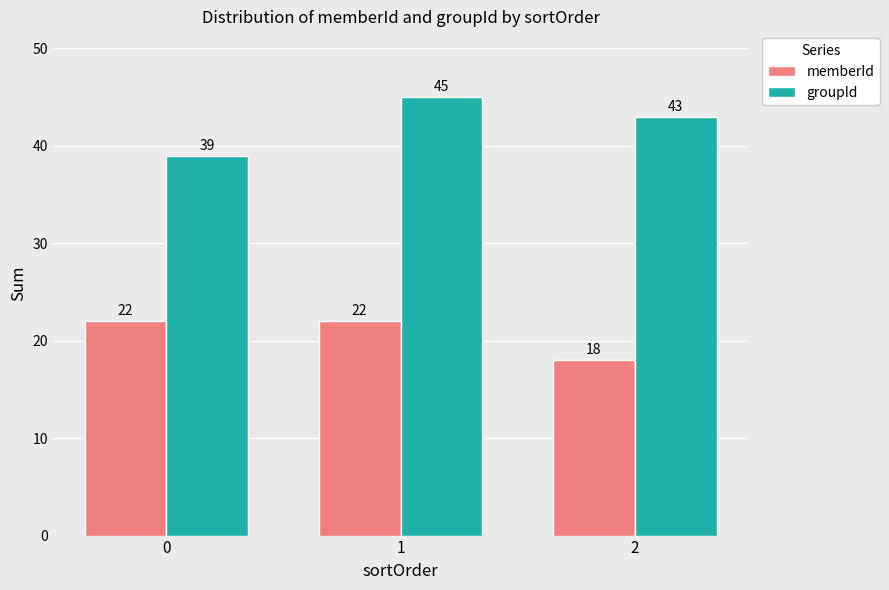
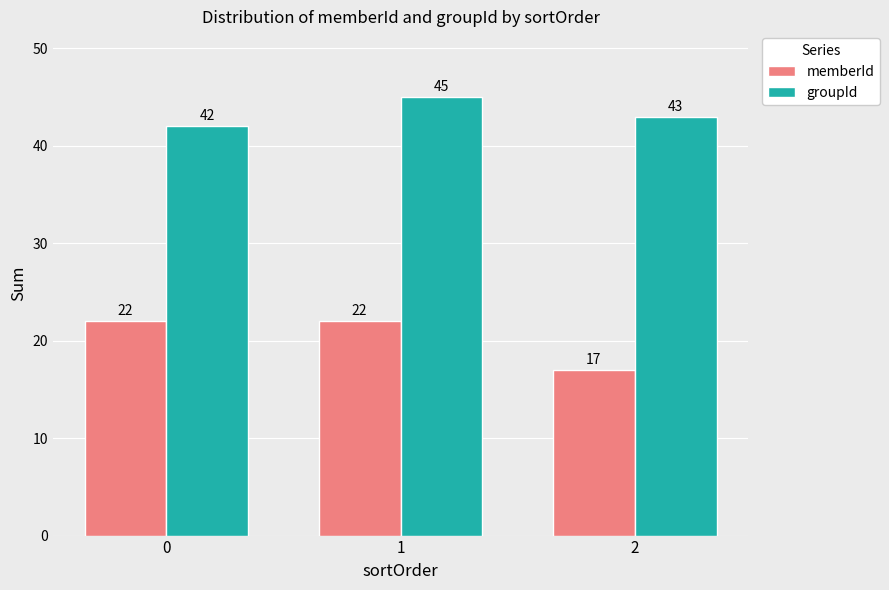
  {
    "memberId": {
      "0": 22,
      "1": 22,
-     "2": 18
+     "2": 17
    },
    "groupId": {
-     "0": 39,
+     "0": 42,
      "1": 45,
      "2": 43
    }
  }
